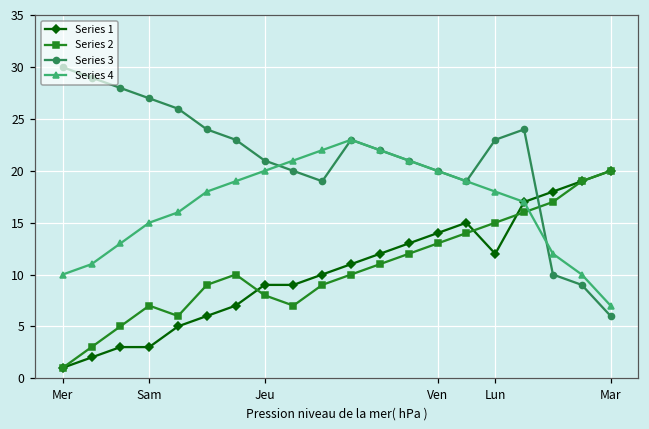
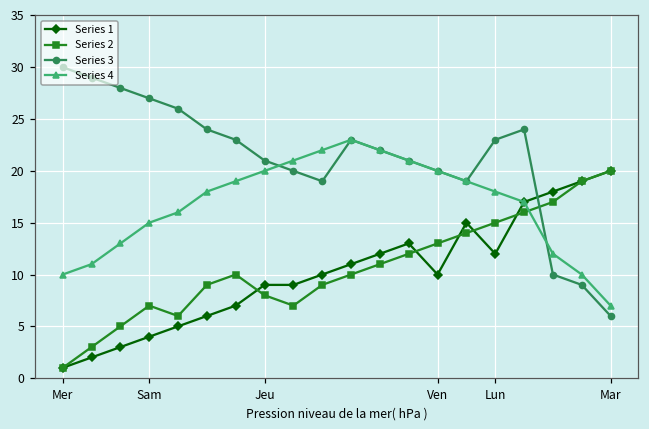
  {
    "Series 1": {
-     "Sam": 3,
+     "Sam": 4,
      "Jeu": 9,
-     "Ven": 14,
+     "Ven": 10,
      "Lun": 12
    }
  }
